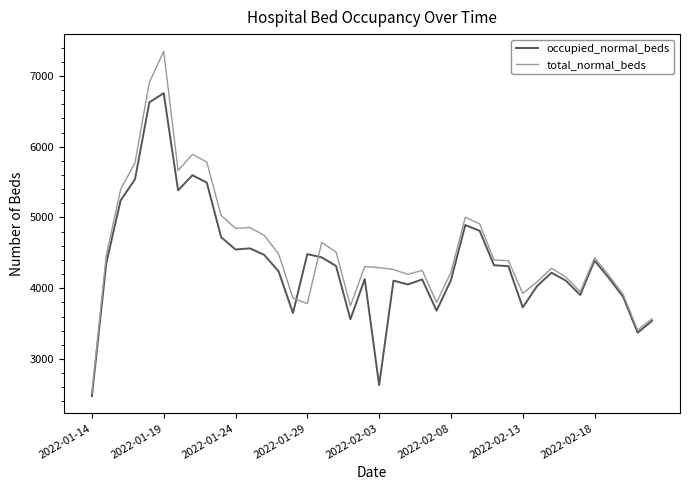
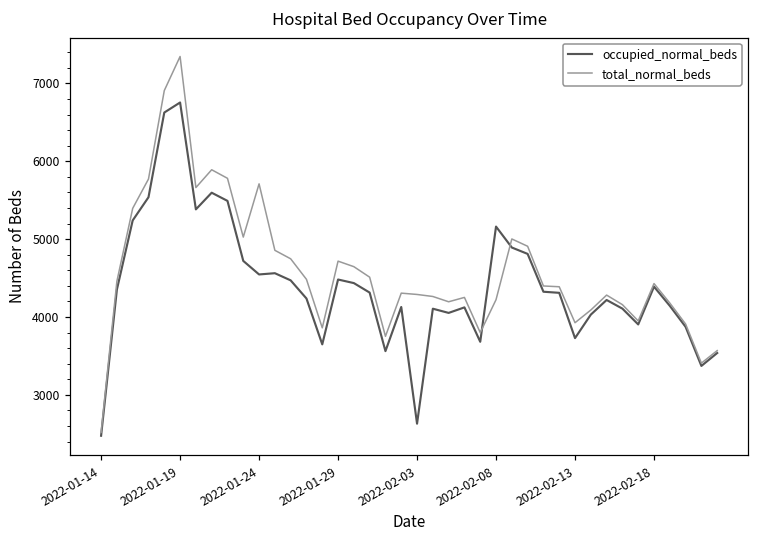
  {
    "occupied_normal_beds": {
      "2022-01-14": 2500,
      "2022-01-19": 6800,
      "2022-01-24": 4500,
      "2022-01-29": 4500,
      "2022-02-03": 2600,
-     "2022-02-08": 4100,
+     "2022-02-08": 5200,
      "2022-02-13": 3700,
      "2022-02-18": 4400
    },
    "total_normal_beds": {
      "2022-01-14": 2500,
      "2022-01-19": 7300,
-     "2022-01-24": 4800,
-     "2022-01-29": 3800,
+     "2022-01-24": 5700,
+     "2022-01-29": 4700,
      "2022-02-03": 4300,
      "2022-02-08": 4200,
      "2022-02-13": 3900,
      "2022-02-18": 4400
    }
  }
